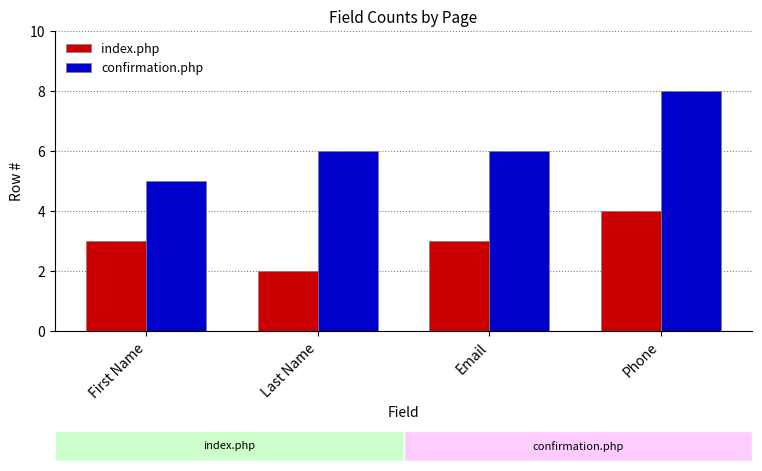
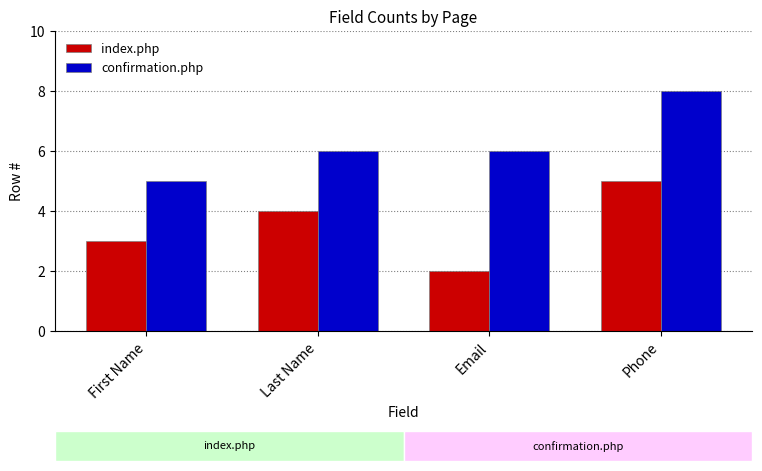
  {
    "index.php": {
      "First Name": 3,
-     "Last Name": 2,
-     "Email": 3,
-     "Phone": 4
+     "Last Name": 4,
+     "Email": 2,
+     "Phone": 5
    },
    "confirmation.php": {
      "First Name": 5,
      "Last Name": 6,
      "Email": 6,
      "Phone": 8
    }
  }
